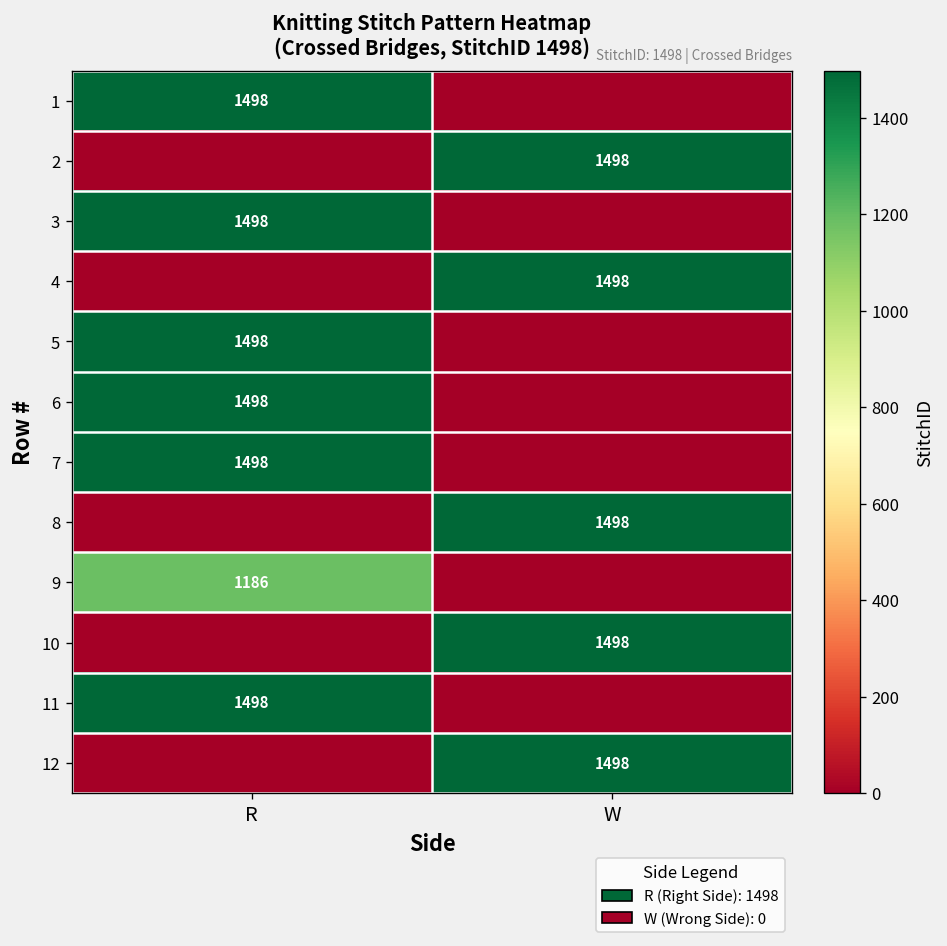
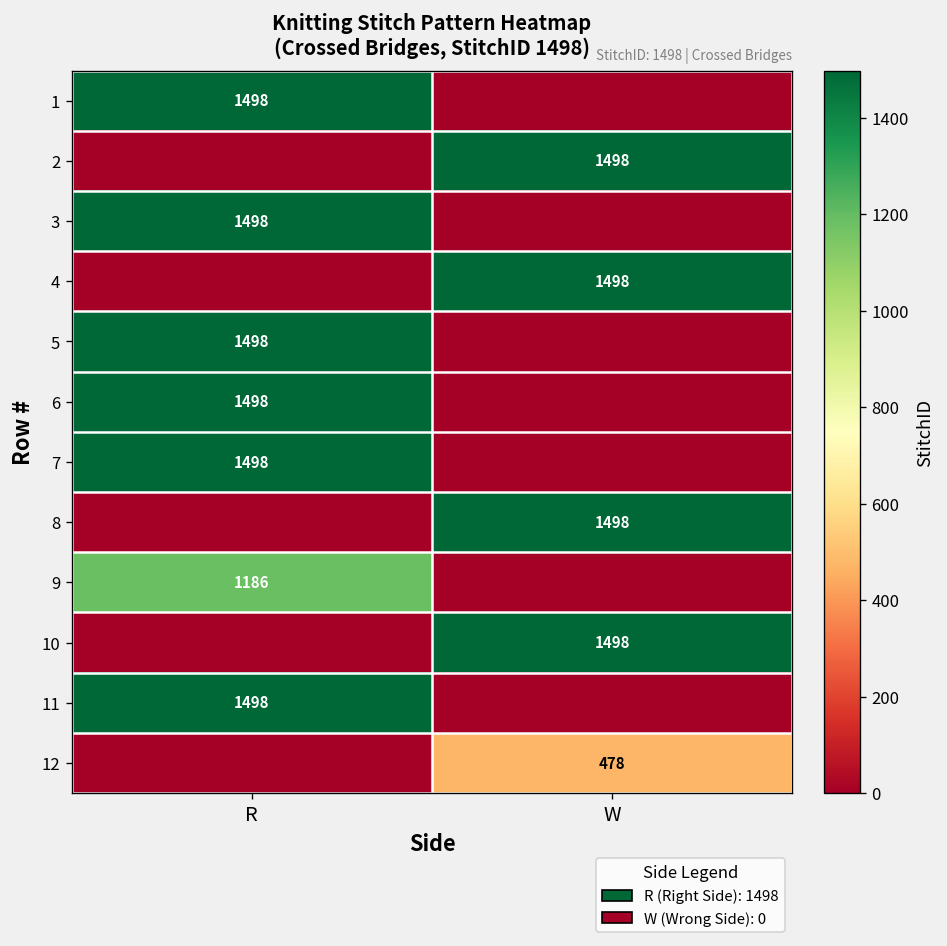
  {
    "1": {
      "R": 1498
    },
    "2": {
      "W": 1498
    },
    "3": {
      "R": 1498
    },
    "4": {
      "W": 1498
    },
    "5": {
      "R": 1498
    },
    "6": {
      "R": 1498
    },
    "7": {
      "R": 1498
    },
    "8": {
      "W": 1498
    },
    "9": {
      "R": 1186
    },
    "10": {
      "W": 1498
    },
    "11": {
      "R": 1498
    },
    "12": {
-     "W": 1498
+     "W": 478
    }
  }
